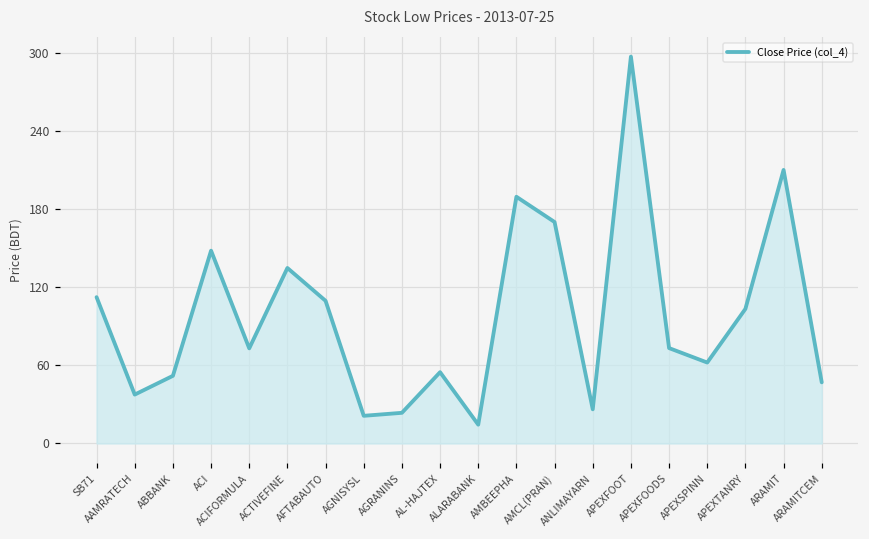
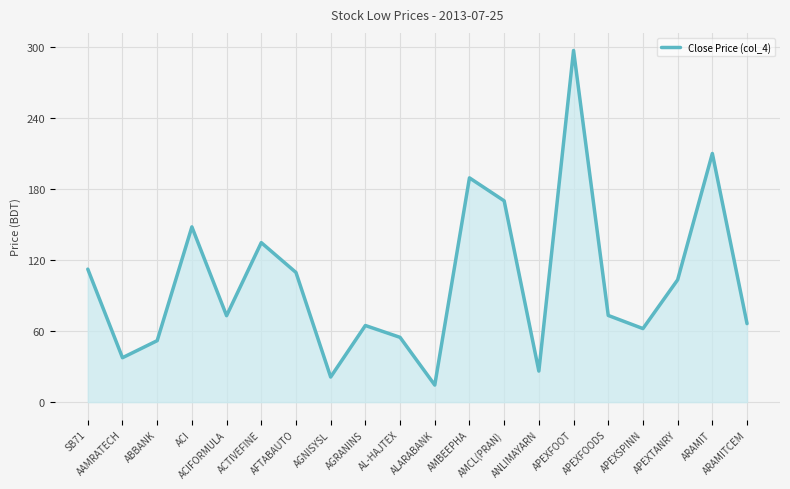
  {
    "SB71": 112,
    "AAMRATECH": 38,
    "ABBANK": 52,
    "ACI": 148,
    "ACIFORMULA": 73,
    "ACTIVEFINE": 135,
    "AFTABAUTO": 110,
    "AGNISYSL": 21,
-   "AGRANINS": 24,
+   "AGRANINS": 65,
    "AL-HAJTEX": 55,
    "ALARABANK": 14,
    "AMBEEPHA": 189,
    "AMCL(PRAN)": 170,
    "ANLIMAYARN": 26,
    "APEXFOOT": 297,
    "APEXFOODS": 73,
    "APEXSPINN": 62,
    "APEXTANRY": 103,
    "ARAMIT": 210,
-   "ARAMITCEM": 47
+   "ARAMITCEM": 66
  }
